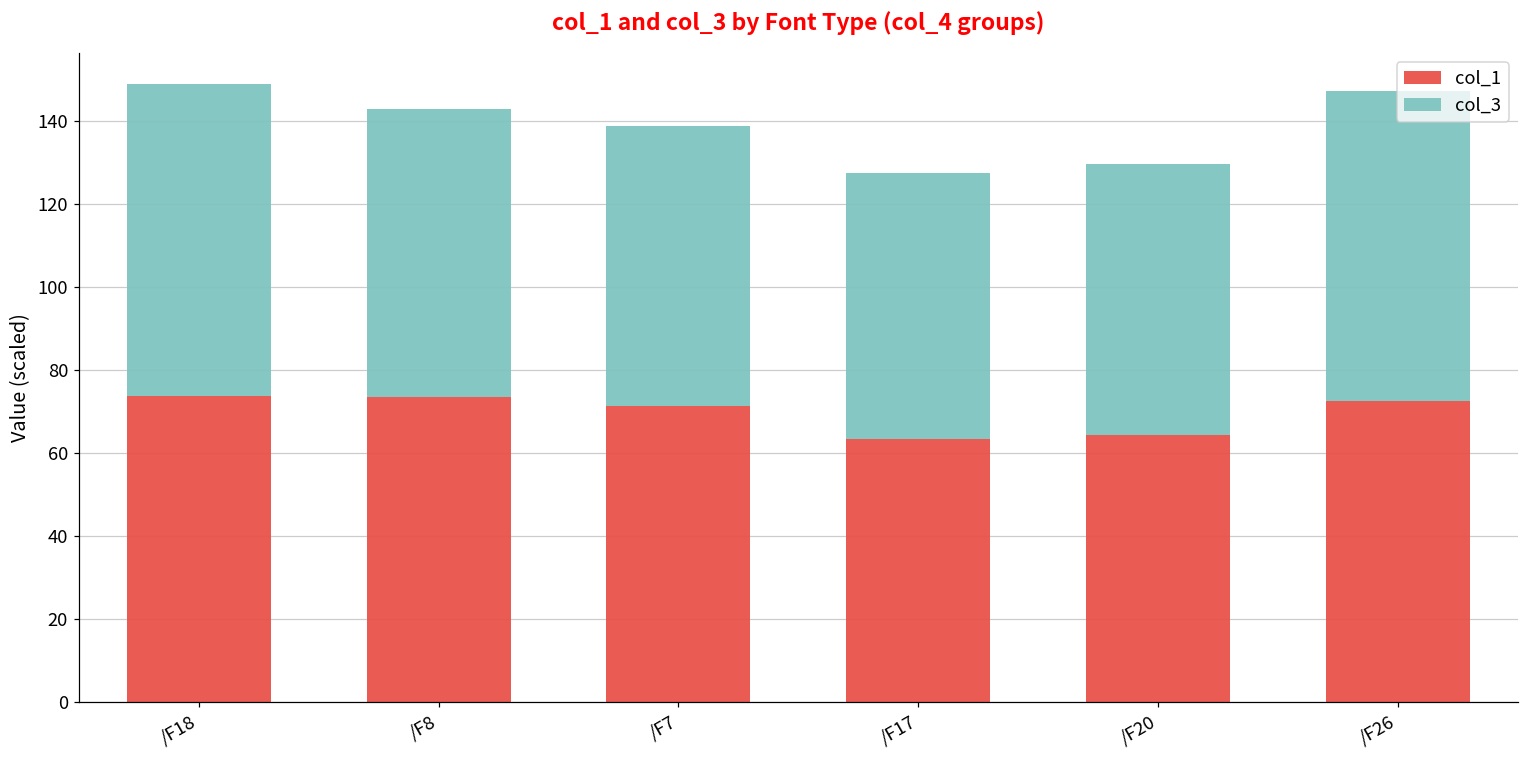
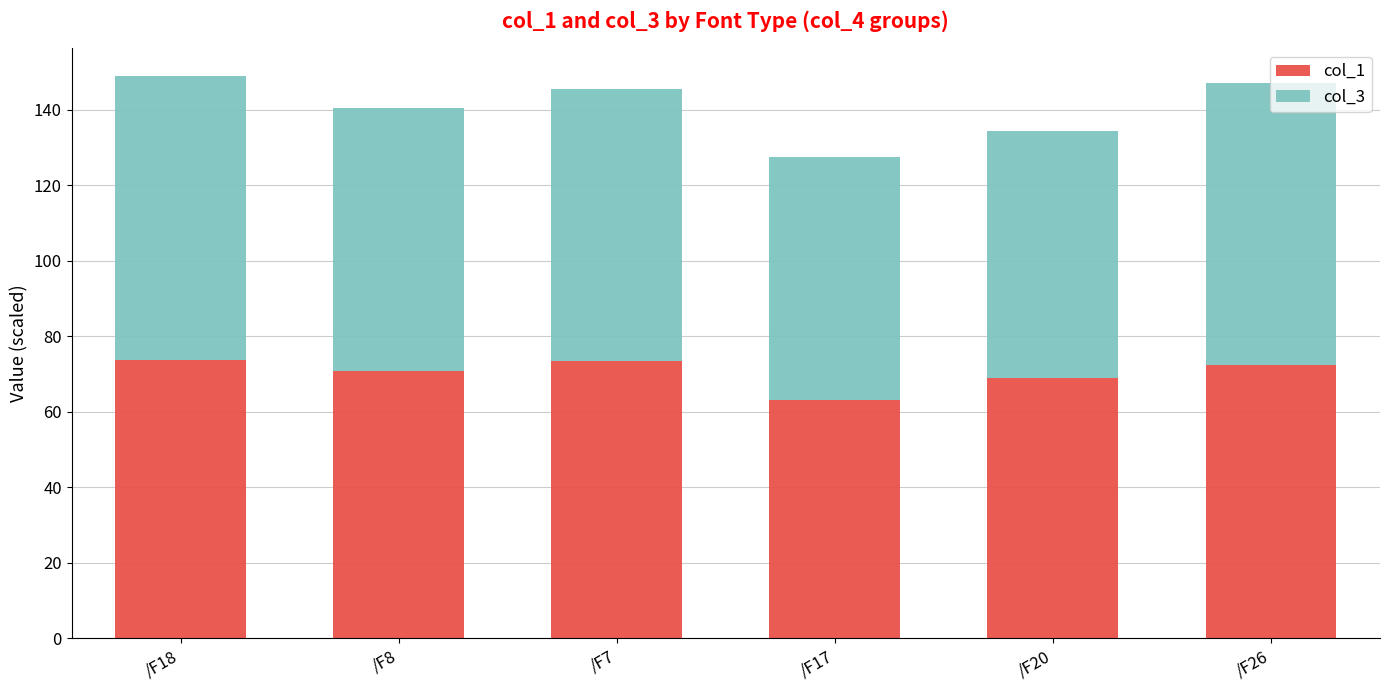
  {
    "col_1": {
      "/F18": 74,
-     "/F8": 73,
-     "/F7": 71,
+     "/F8": 71,
+     "/F7": 73,
      "/F17": 63,
-     "/F20": 64,
+     "/F20": 69,
      "/F26": 72
    },
    "col_3": {
      "/F18": 75,
      "/F8": 69,
-     "/F7": 67,
+     "/F7": 72,
      "/F17": 64,
      "/F20": 65
    }
  }
